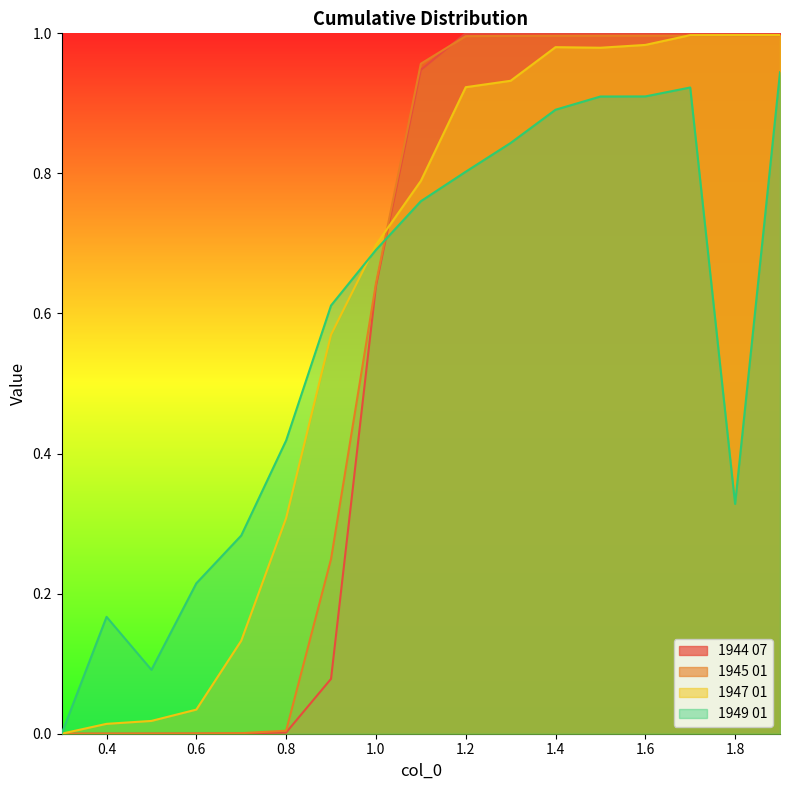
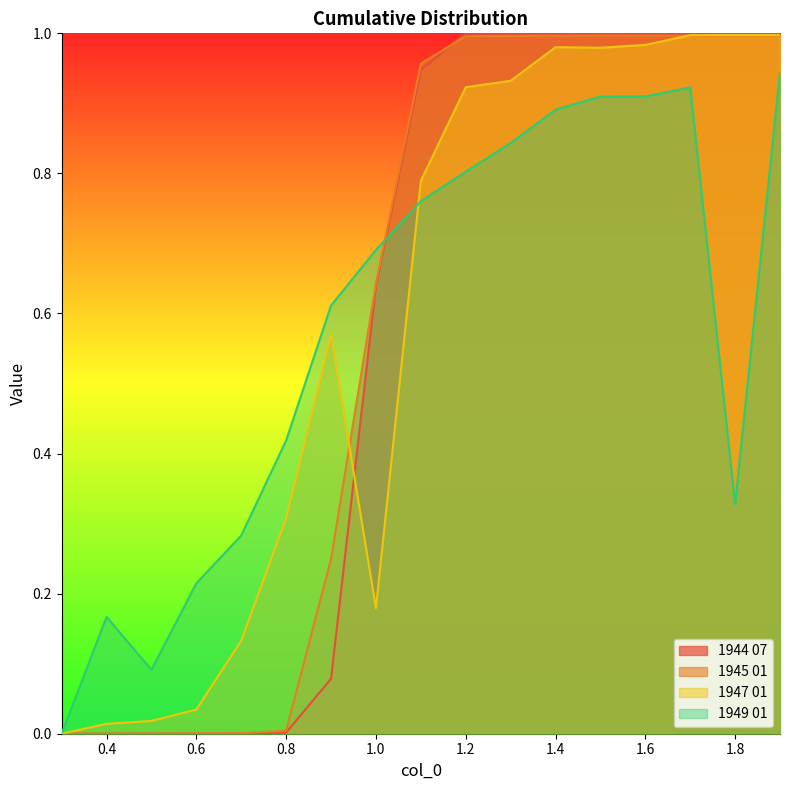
  {
    "1947 01": {
      "0.4": 0.01,
      "0.6": 0.03,
      "0.8": 0.31,
-     "1.0": 0.70,
+     "1.0": 0.18,
      "1.2": 0.92,
      "1.4": 0.98,
      "1.6": 0.98
    },
    "1949 01": {
      "0.4": 0.17,
      "0.6": 0.21,
      "0.8": 0.42,
      "1.0": 0.69,
      "1.2": 0.80,
      "1.4": 0.89,
      "1.6": 0.91,
      "1.8": 0.33
    }
  }
